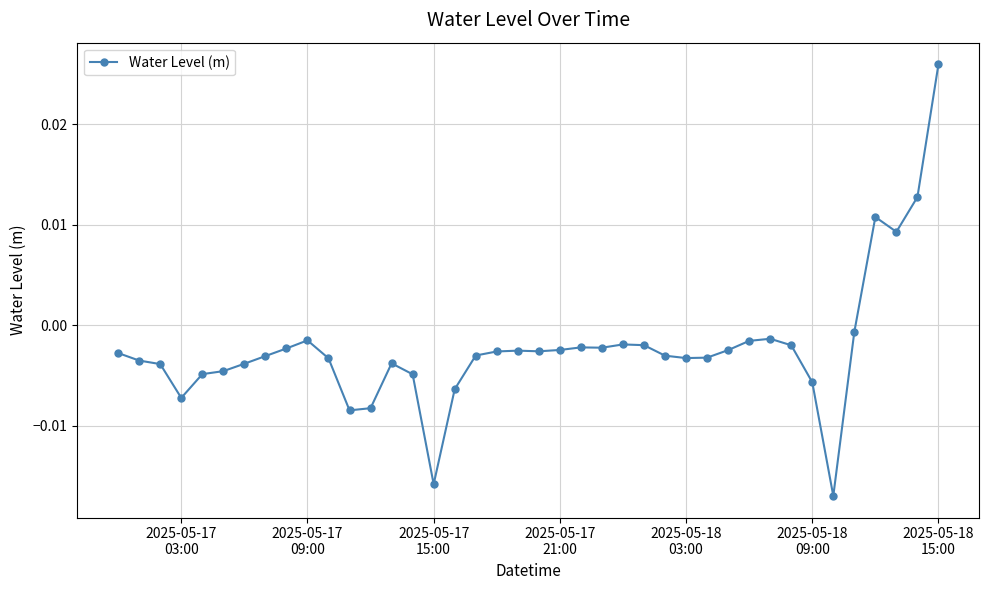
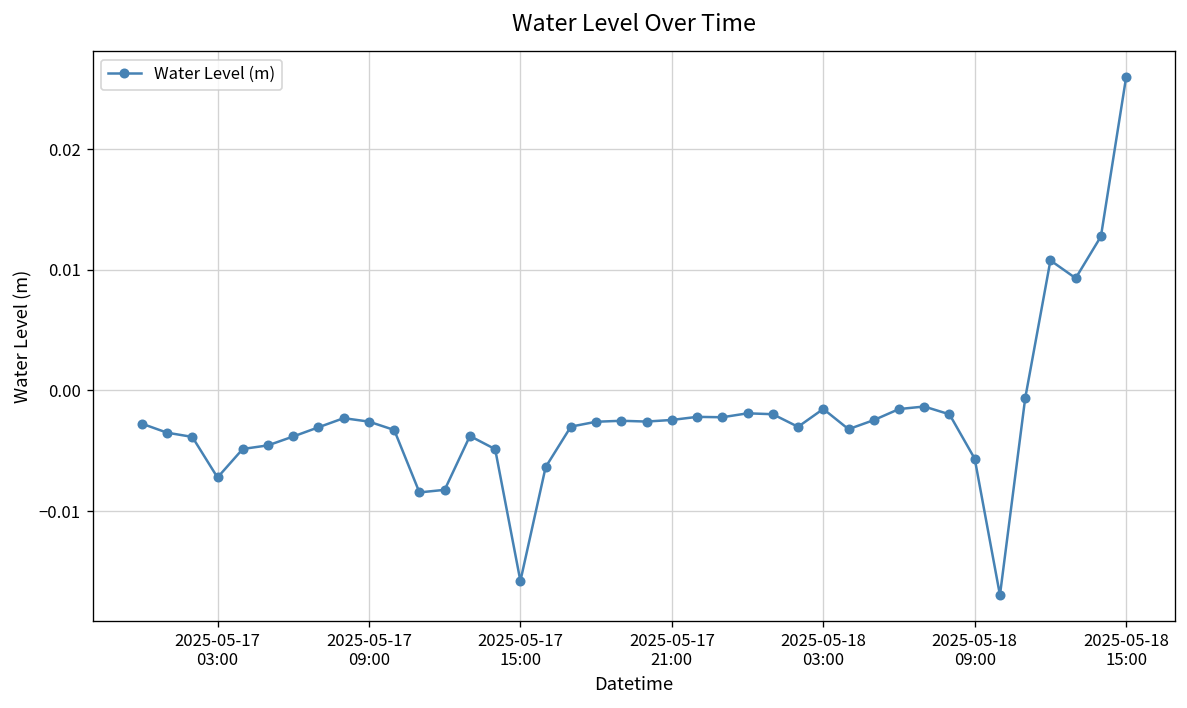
  {
    "2025-05-17 03:00": -0.0072,
-   "2025-05-17 09:00": -0.0015,
+   "2025-05-17 09:00": -0.0026,
    "2025-05-17 15:00": -0.0158,
    "2025-05-17 21:00": -0.0024,
-   "2025-05-18 03:00": -0.0033,
+   "2025-05-18 03:00": -0.0015,
    "2025-05-18 09:00": -0.0057,
    "2025-05-18 15:00": 0.0260
  }
